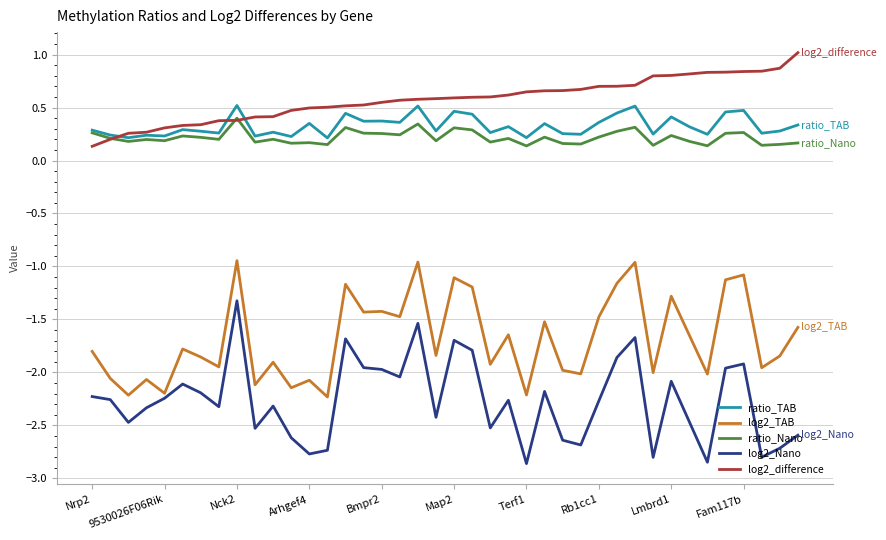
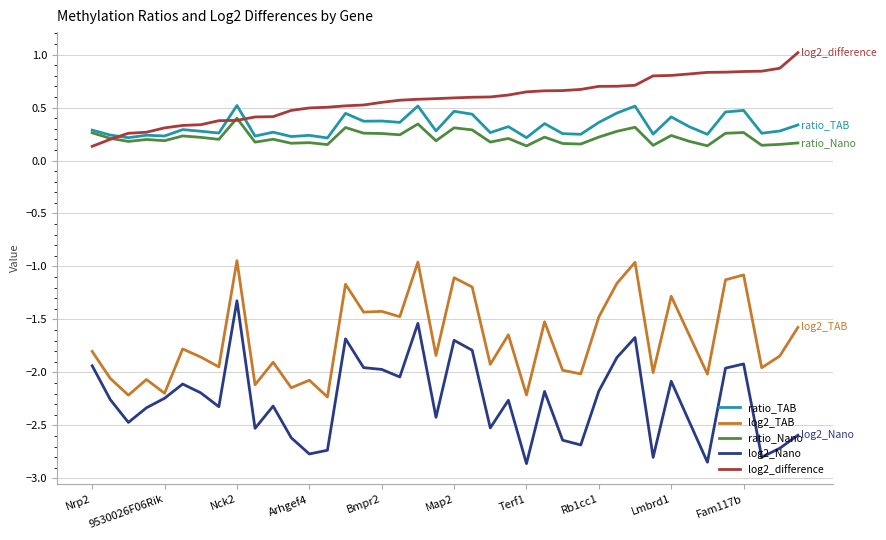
  {
    "ratio_TAB": {
      "Nrp2": 0.29,
      "9530026F06Rik": 0.23,
      "Nck2": 0.52,
-     "Arhgef4": 0.35,
+     "Arhgef4": 0.24,
      "Bmpr2": 0.37,
      "Map2": 0.46,
      "Terf1": 0.22,
      "Rb1cc1": 0.36,
      "Lmbrd1": 0.41,
      "Fam117b": 0.47
    },
    "log2_TAB": {
      "Nrp2": -1.80,
      "9530026F06Rik": -2.20,
      "Nck2": -0.95,
      "Arhgef4": -2.07,
      "Bmpr2": -1.42,
      "Map2": -1.11,
      "Terf1": -2.21,
      "Rb1cc1": -1.48,
      "Lmbrd1": -1.28,
      "Fam117b": -1.08
    },
    "ratio_Nano": {
      "Nrp2": 0.26,
      "9530026F06Rik": 0.19,
      "Arhgef4": 0.17,
      "Bmpr2": 0.25,
      "Map2": 0.31,
      "Terf1": 0.14,
      "Rb1cc1": 0.22,
      "Lmbrd1": 0.24,
      "Fam117b": 0.26
    },
    "log2_Nano": {
-     "Nrp2": -2.23,
+     "Nrp2": -1.94,
      "9530026F06Rik": -2.24,
      "Nck2": -1.32,
      "Arhgef4": -2.77,
      "Bmpr2": -1.97,
      "Map2": -1.70,
      "Terf1": -2.86,
-     "Rb1cc1": -2.27,
+     "Rb1cc1": -2.18,
      "Lmbrd1": -2.08,
      "Fam117b": -1.92
    },
    "log2_difference": {
      "Nrp2": 0.13,
      "9530026F06Rik": 0.31,
      "Arhgef4": 0.50,
      "Bmpr2": 0.55,
      "Map2": 0.59,
      "Terf1": 0.65,
      "Rb1cc1": 0.70,
      "Lmbrd1": 0.80,
      "Fam117b": 0.84
    }
  }
